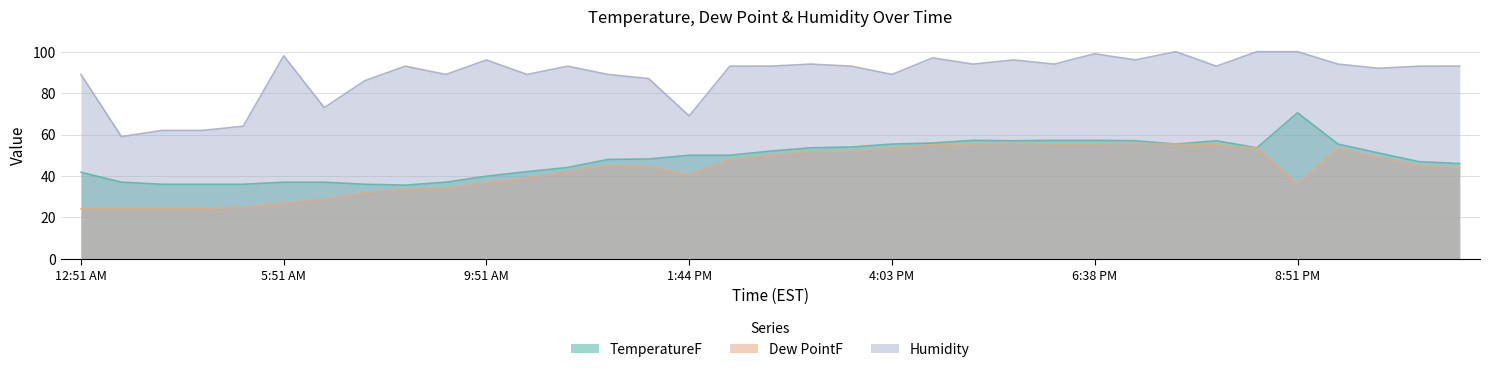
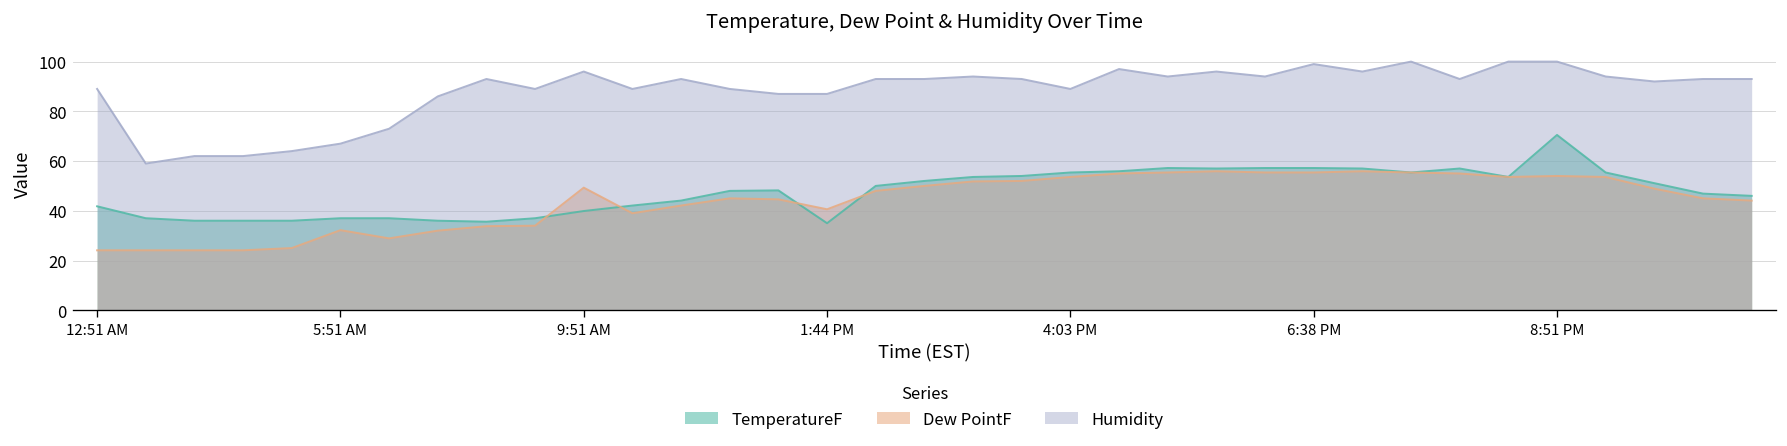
  {
    "TemperatureF": {
      "12:51 AM": 42,
      "5:51 AM": 37,
      "9:51 AM": 40,
-     "1:44 PM": 50,
+     "1:44 PM": 35,
      "4:03 PM": 55,
      "6:38 PM": 57,
      "8:51 PM": 71
    },
    "Dew PointF": {
      "12:51 AM": 24,
-     "5:51 AM": 27,
-     "9:51 AM": 37,
+     "5:51 AM": 32,
+     "9:51 AM": 49,
      "1:44 PM": 41,
      "4:03 PM": 54,
      "6:38 PM": 55,
-     "8:51 PM": 36
+     "8:51 PM": 54
    },
    "Humidity": {
      "12:51 AM": 89,
-     "5:51 AM": 98,
+     "5:51 AM": 67,
      "9:51 AM": 96,
-     "1:44 PM": 69,
+     "1:44 PM": 87,
      "4:03 PM": 89,
      "6:38 PM": 99,
      "8:51 PM": 100
    }
  }
